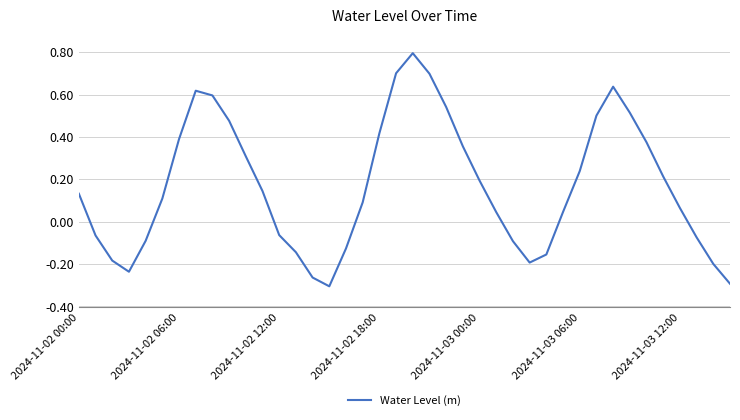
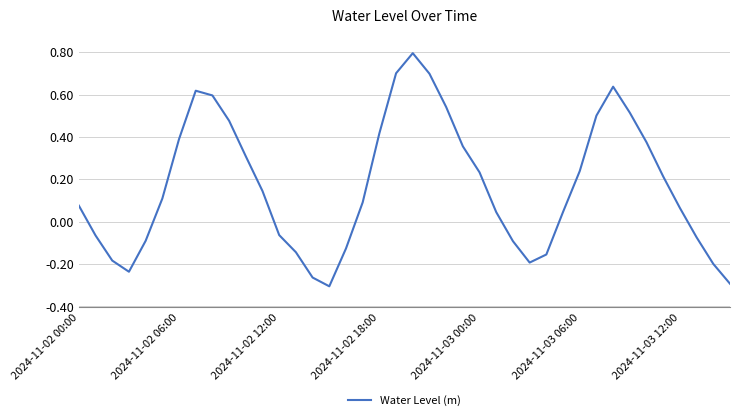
  {
-   "2024-11-02 00:00": 0.13,
+   "2024-11-02 00:00": 0.08,
    "2024-11-02 06:00": 0.39,
    "2024-11-02 12:00": -0.06,
    "2024-11-02 18:00": 0.42,
-   "2024-11-03 00:00": 0.19,
+   "2024-11-03 00:00": 0.23,
    "2024-11-03 06:00": 0.24,
    "2024-11-03 12:00": 0.06
  }
